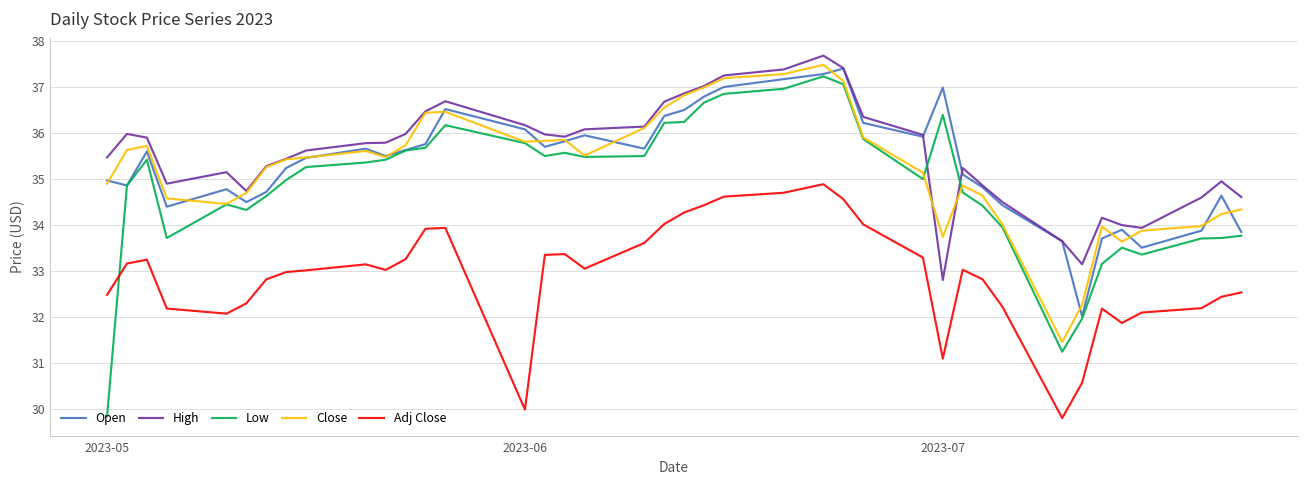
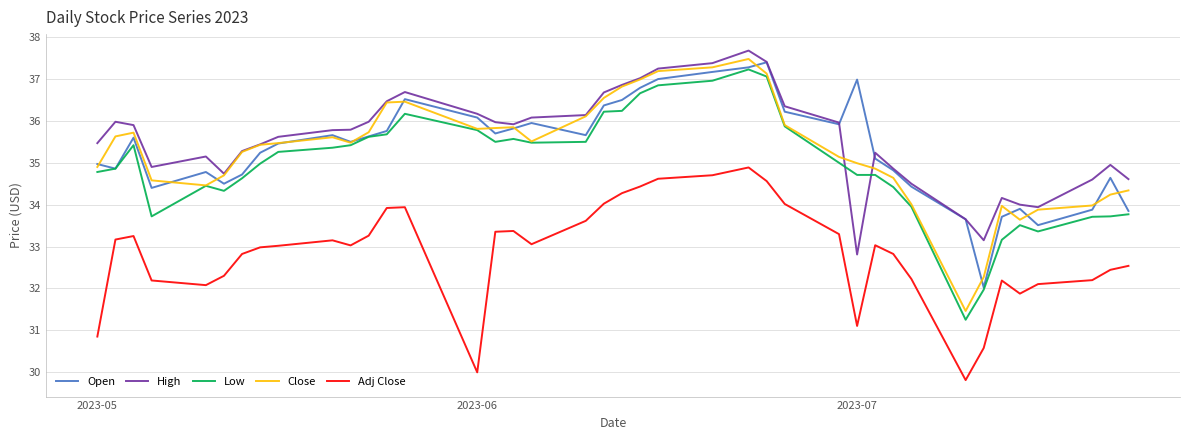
  {
    "Open": {
      "2023-05": 35.0,
      "2023-06": 36.1,
      "2023-07": 37.0
    },
    "High": {
      "2023-05": 35.5,
      "2023-06": 36.2,
      "2023-07": 32.8
    },
    "Low": {
-     "2023-05": 29.8,
-     "2023-07": 36.4
+     "2023-05": 34.8,
+     "2023-07": 34.7
    },
    "Close": {
      "2023-05": 34.9,
-     "2023-07": 33.7
+     "2023-07": 35.0
    },
    "Adj Close": {
-     "2023-05": 32.5,
+     "2023-05": 30.8,
      "2023-06": 30.0,
      "2023-07": 31.1
    }
  }
